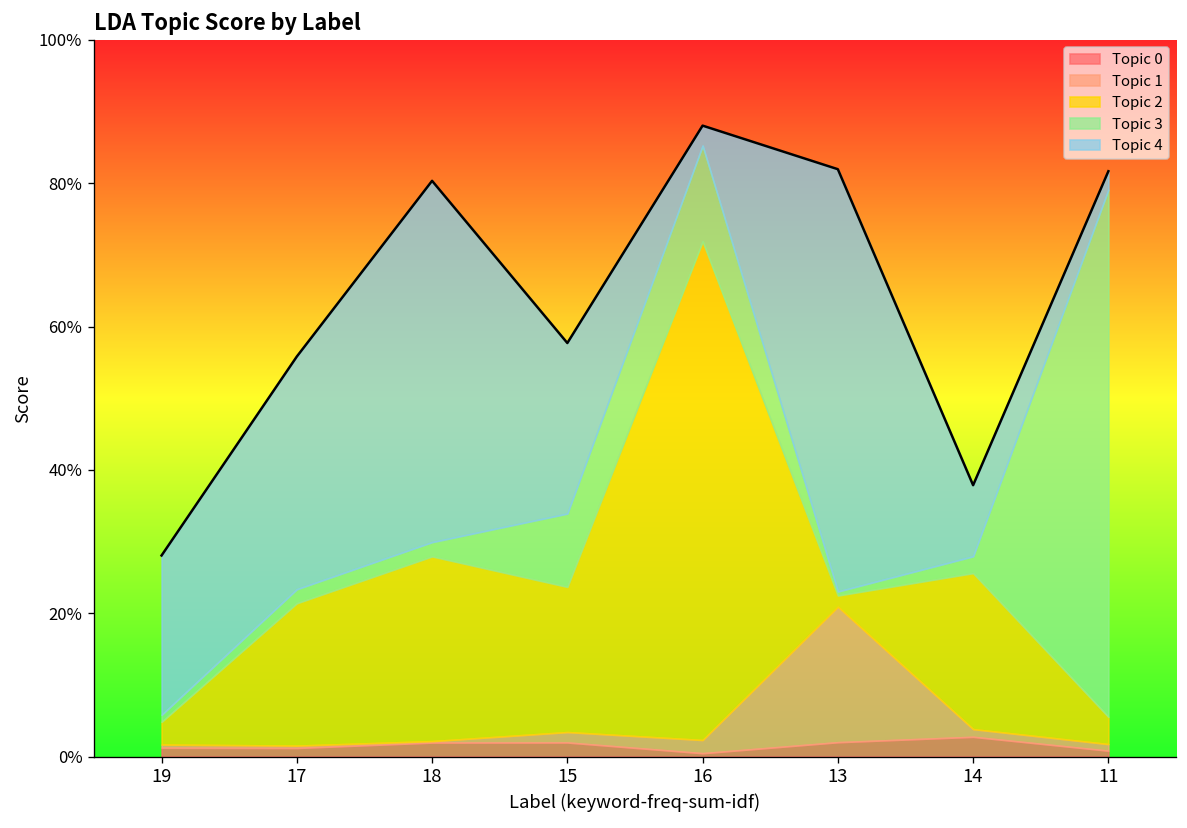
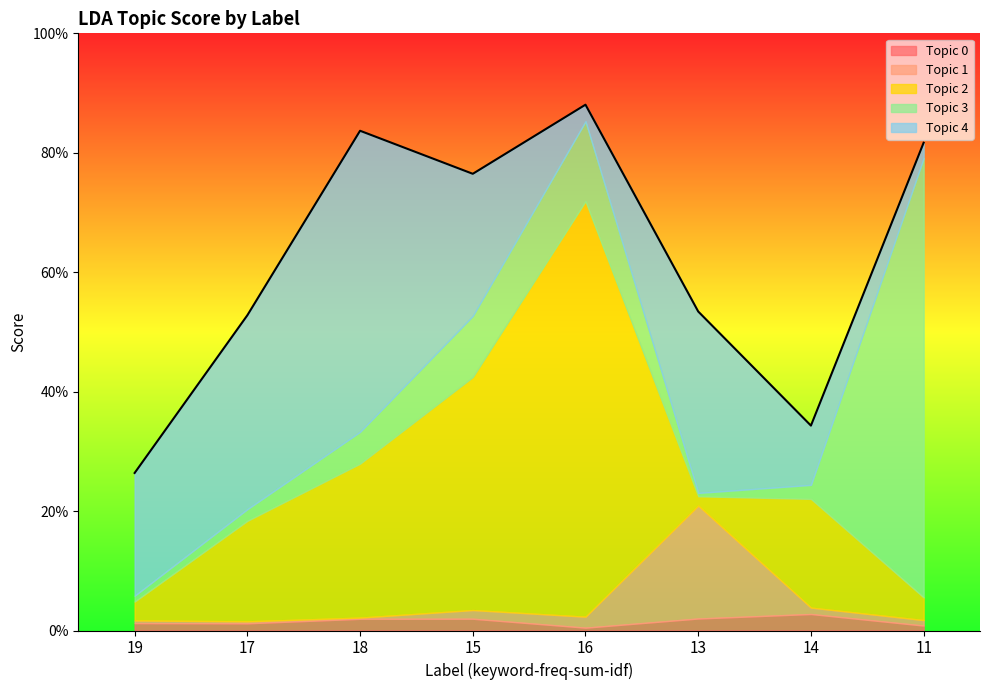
  {
    "Topic 2": {
      "19": "3%",
-     "17": "20%",
+     "17": "17%",
      "18": "26%",
-     "15": "20%",
+     "15": "39%",
      "16": "70%",
      "13": "2%",
-     "14": "22%",
+     "14": "18%",
      "11": "4%"
    },
    "Topic 3": {
      "19": "1%",
      "17": "2%",
-     "18": "2%",
+     "18": "5%",
      "15": "10%",
      "16": "13%",
      "13": "1%",
      "14": "2%",
      "11": "74%"
    },
    "Topic 4": {
-     "19": "22%",
+     "19": "21%",
      "17": "32%",
      "18": "50%",
      "15": "24%",
      "16": "3%",
-     "13": "59%",
+     "13": "30%",
      "14": "10%",
      "11": "3%"
    }
  }
